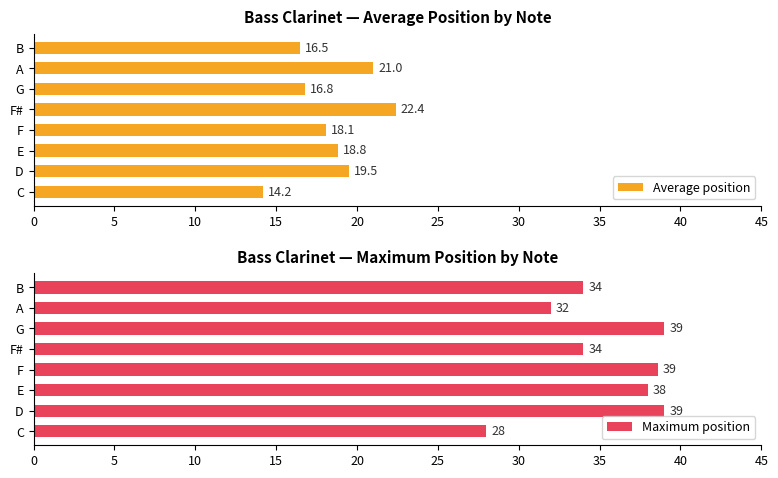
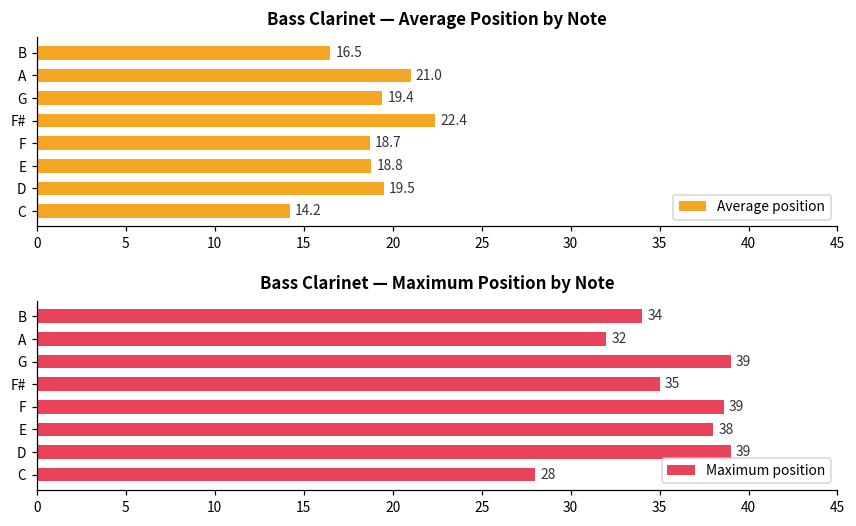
  {
    "Bass Clarinet — Average Position by Note": {
      "B": 16.5,
      "A": 21.0,
-     "G": 16.8,
+     "G": 19.4,
      "F#": 22.4,
-     "F": 18.1,
+     "F": 18.7,
      "E": 18.8,
      "D": 19.5,
      "C": 14.2
    },
    "Bass Clarinet — Maximum Position by Note": {
      "B": 34,
      "A": 32,
      "G": 39,
-     "F#": 34,
+     "F#": 35,
      "F": 39,
      "E": 38,
      "C": 28
    }
  }
